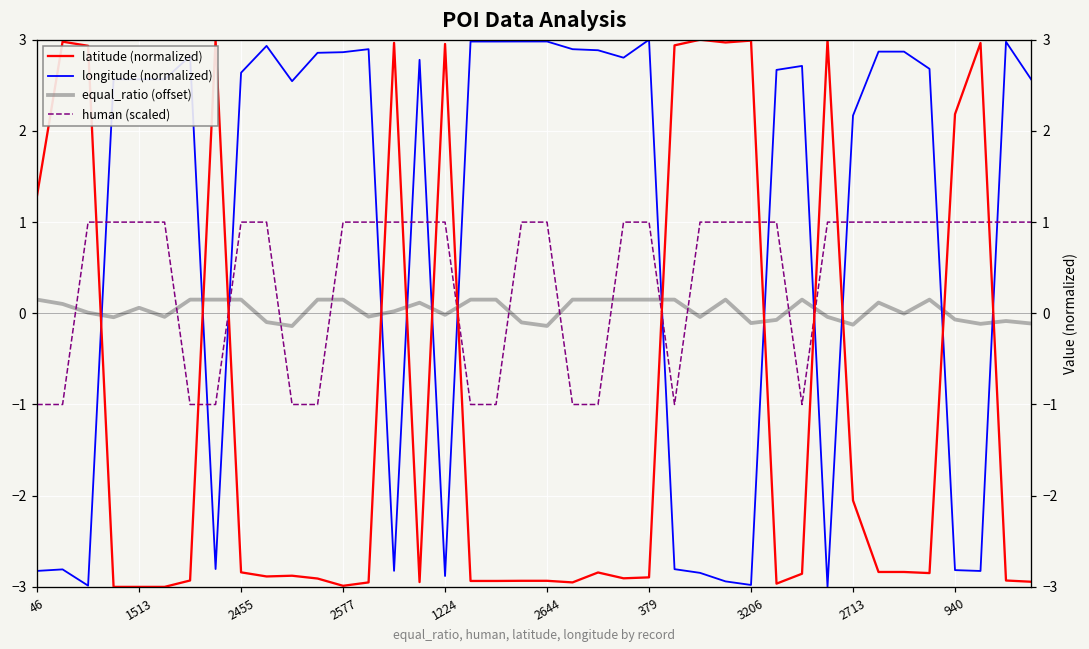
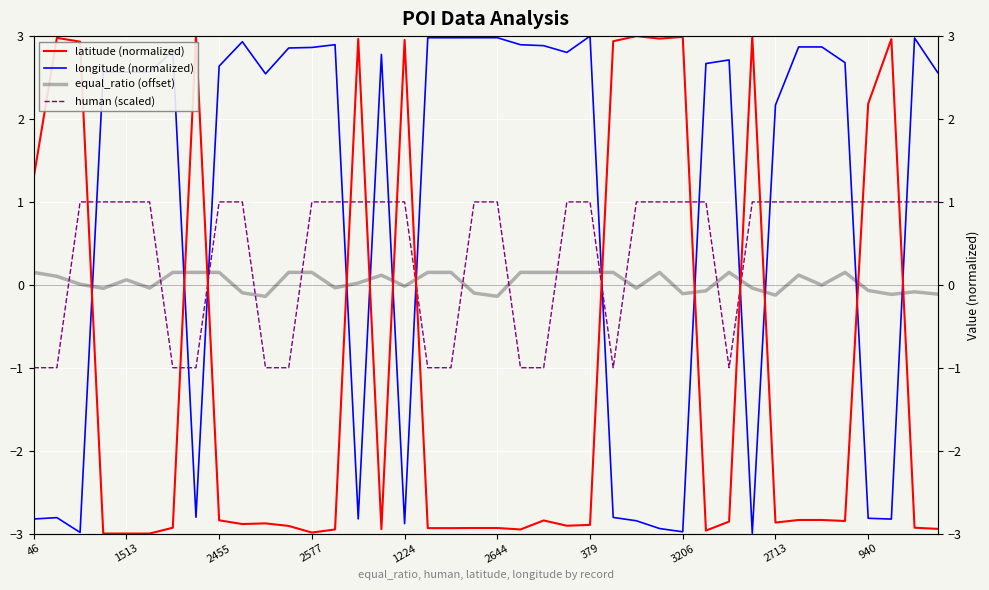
  {
    "latitude (normalized)": {
      "46": 1.3,
      "1513": -3.0,
      "2455": -2.8,
      "2577": -3.0,
      "1224": 3.0,
      "2644": -2.9,
      "379": -2.9,
      "3206": 3.0,
-     "2713": -2.1,
+     "2713": -2.9,
      "940": 2.2
    },
    "longitude (normalized)": {
      "46": -2.8,
      "2455": 2.6,
      "2577": 2.9,
      "1224": -2.9,
      "2644": 3.0,
      "379": 3.0,
      "3206": -3.0,
      "2713": 2.2,
      "940": -2.8
    },
    "equal_ratio (offset)": {
      "46": 0.2,
      "1513": 0.1,
      "2455": 0.2,
      "2577": 0.2,
      "1224": 0.0,
      "2644": -0.1,
      "379": 0.2,
      "3206": -0.1,
      "2713": -0.1,
      "940": -0.1
    },
    "human (scaled)": {
      "46": -1.0,
      "1513": 1.0,
      "2455": 1.0,
      "2577": 1.0,
      "1224": 1.0,
      "2644": 1.0,
      "379": 1.0,
      "3206": 1.0,
      "2713": 1.0,
      "940": 1.0
    }
  }
